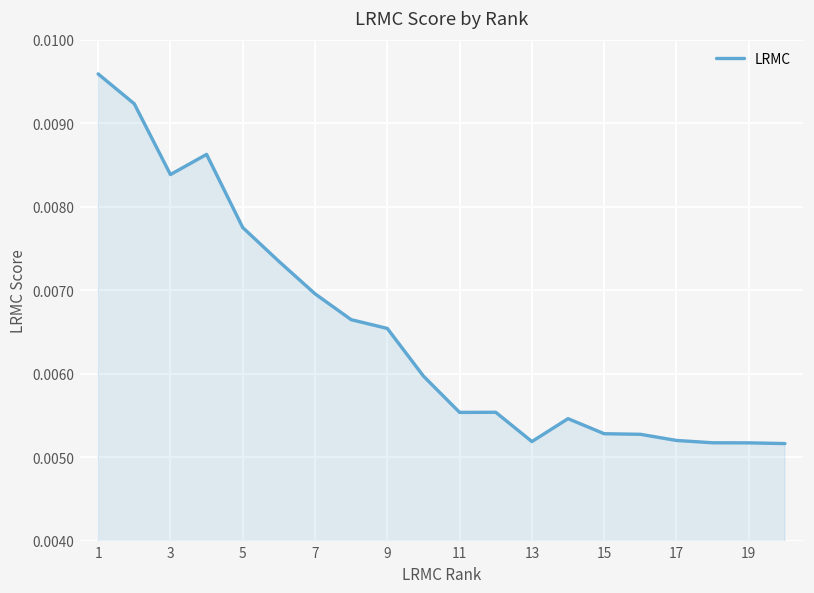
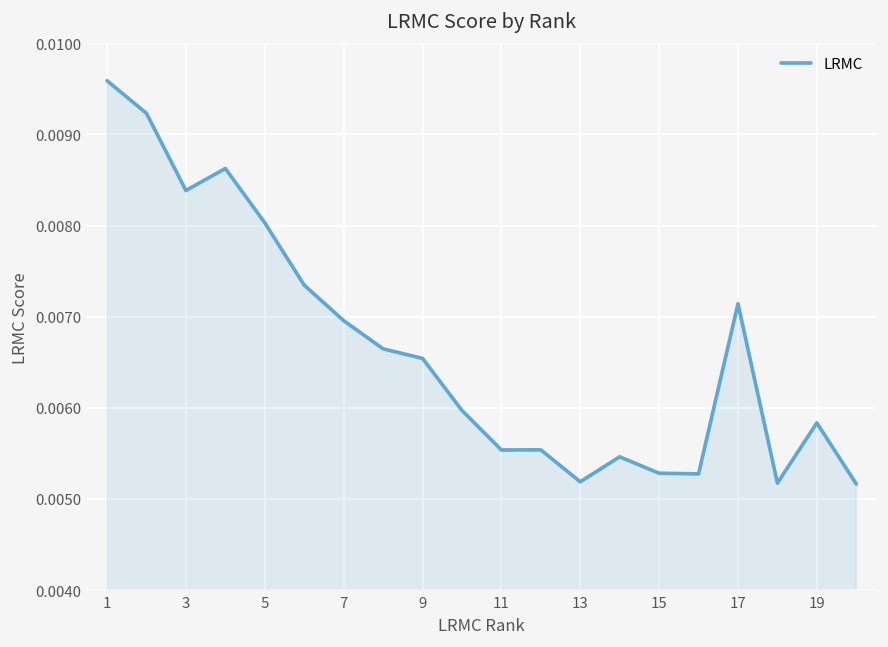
  {
    "1": 0.0096,
    "3": 0.0084,
-   "5": 0.0078,
+   "5": 0.0080,
    "7": 0.0070,
    "9": 0.0065,
    "11": 0.0055,
    "13": 0.0052,
    "15": 0.0053,
-   "17": 0.0052,
-   "19": 0.0052
+   "17": 0.0071,
+   "19": 0.0058
  }
